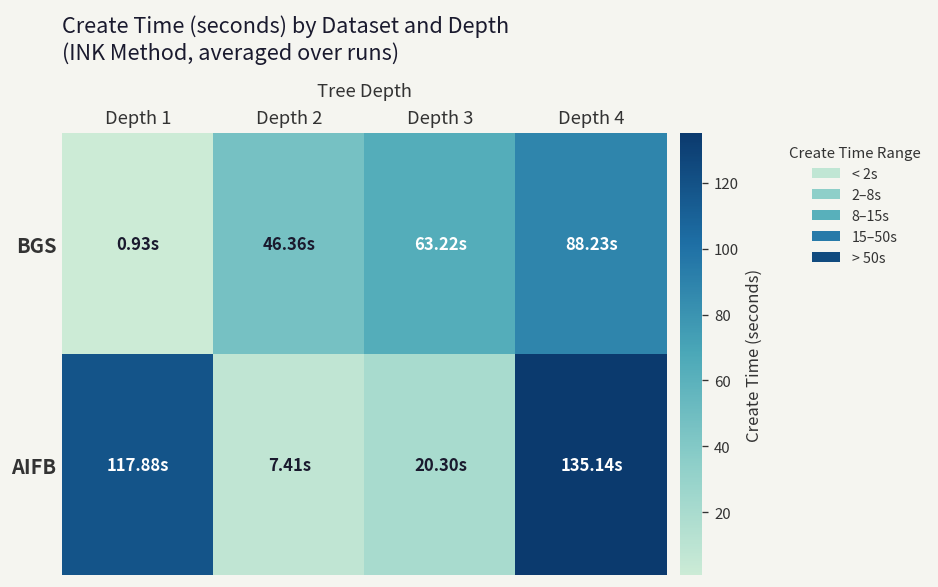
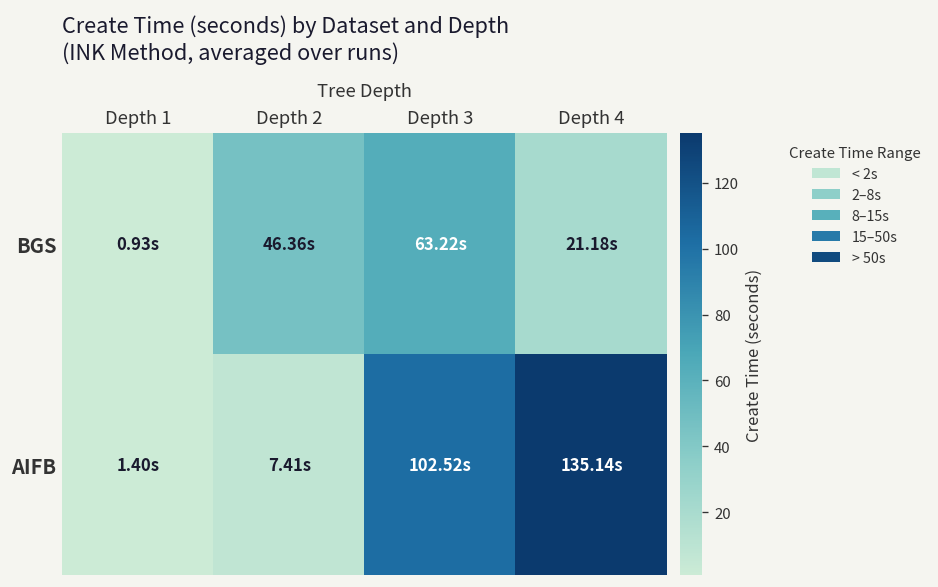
  {
    "BGS": {
      "Depth 1": "0.93s",
      "Depth 2": "46.36s",
      "Depth 3": "63.22s",
-     "Depth 4": "88.23s"
+     "Depth 4": "21.18s"
    },
    "AIFB": {
-     "Depth 1": "117.88s",
+     "Depth 1": "1.40s",
      "Depth 2": "7.41s",
-     "Depth 3": "20.30s",
+     "Depth 3": "102.52s",
      "Depth 4": "135.14s"
    }
  }
